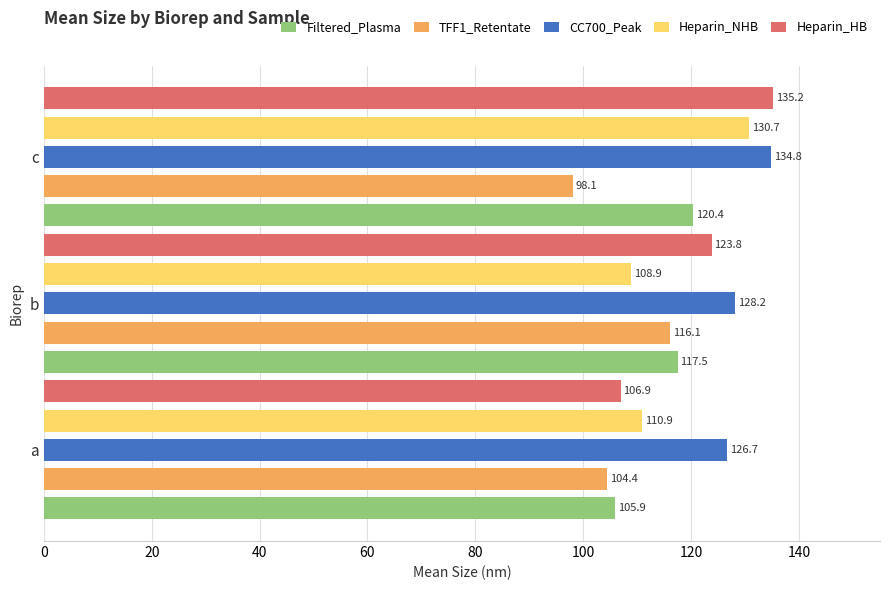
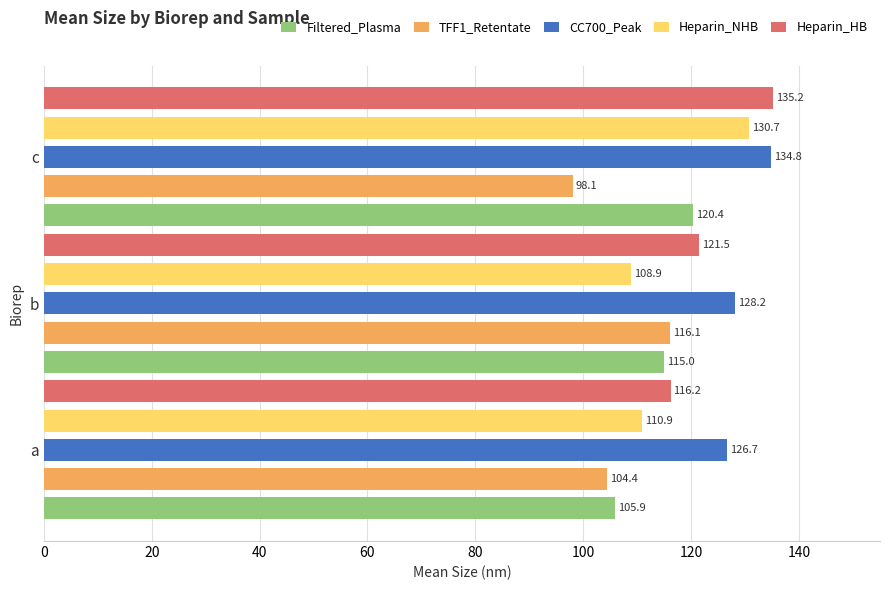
  {
    "Filtered_Plasma": {
      "c": 120.4,
-     "b": 117.5,
+     "b": 115.0,
      "a": 105.9
    },
    "CC700_Peak": {
      "c": 134.8,
      "b": 128.2,
      "a": 126.7
    },
    "Heparin_HB": {
      "c": 135.2,
-     "b": 123.8,
-     "a": 106.9
+     "b": 121.5,
+     "a": 116.2
    }
  }
